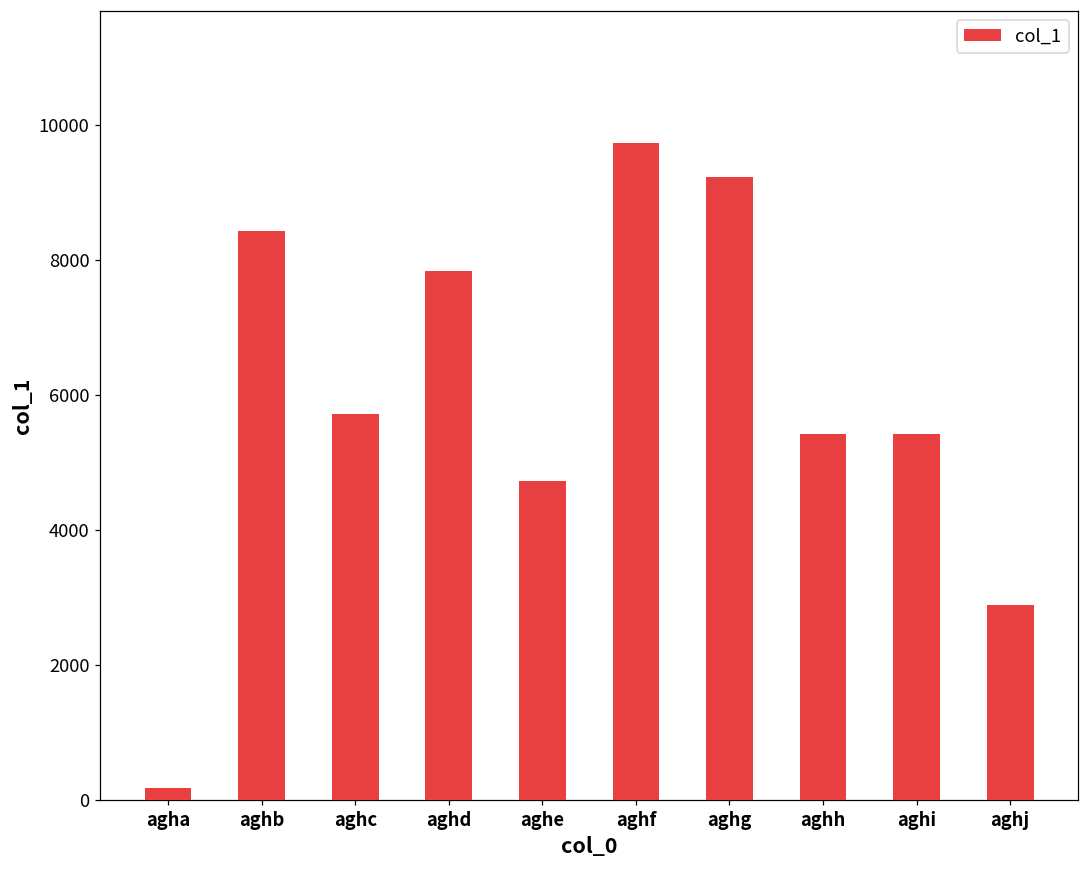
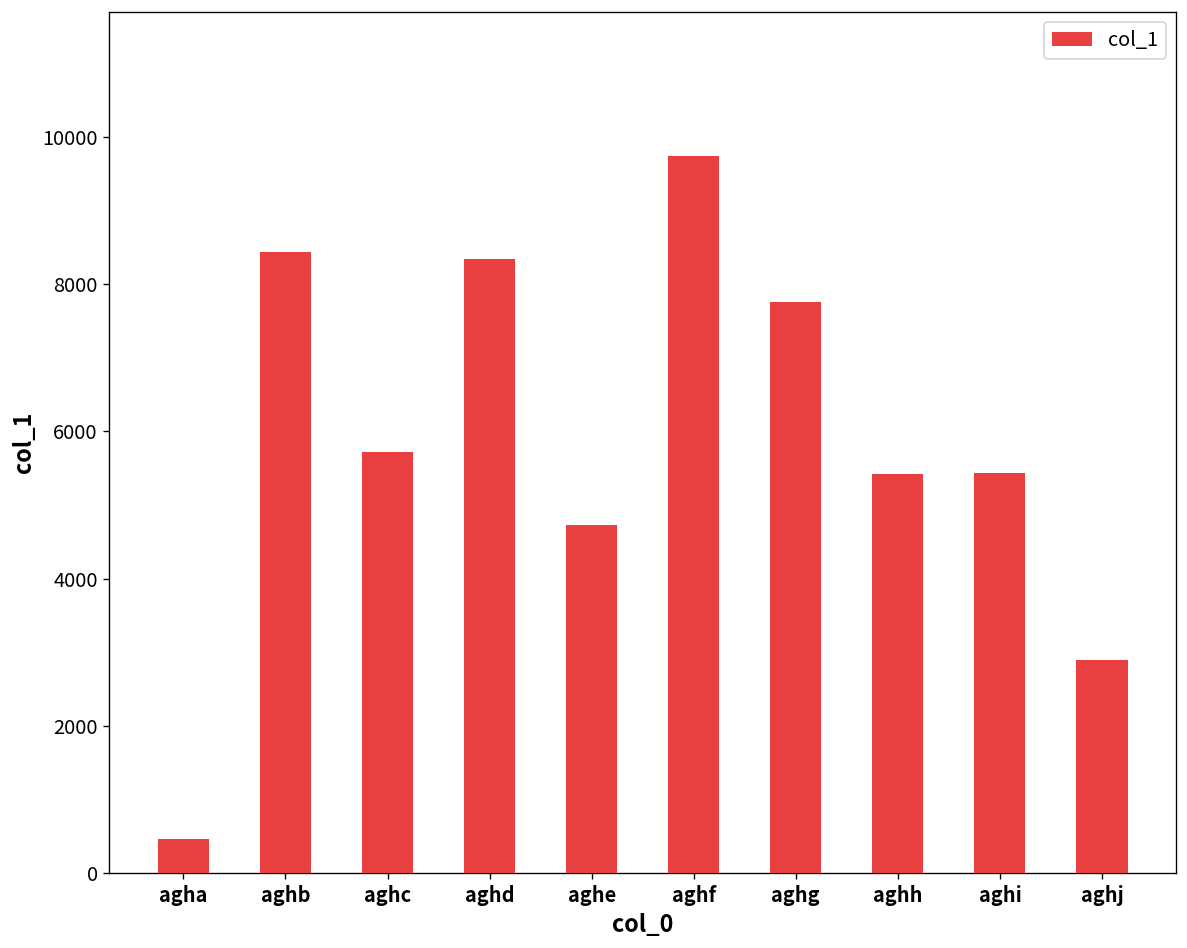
  {
-   "agha": 200,
+   "agha": 500,
    "aghb": 8400,
    "aghc": 5700,
-   "aghd": 7800,
+   "aghd": 8300,
    "aghe": 4700,
    "aghf": 9700,
-   "aghg": 9200,
+   "aghg": 7800,
    "aghh": 5400,
    "aghi": 5400,
    "aghj": 2900
  }
